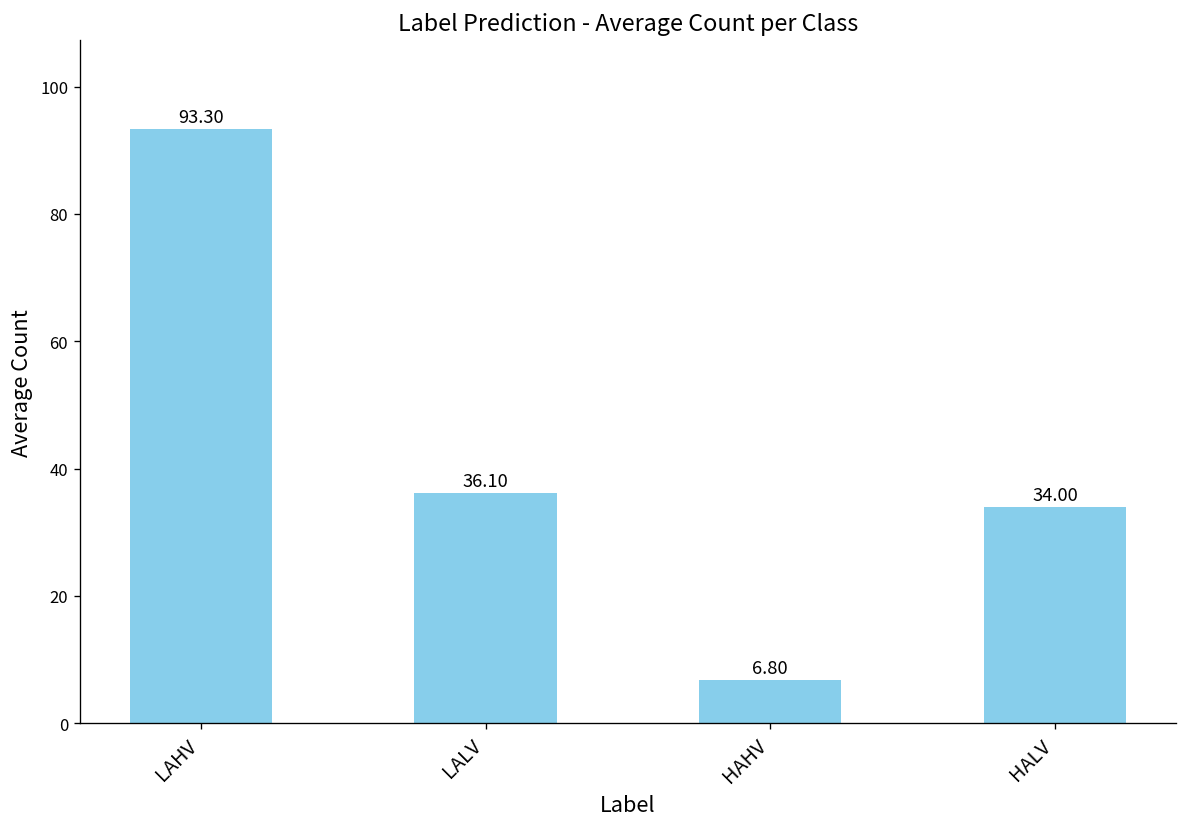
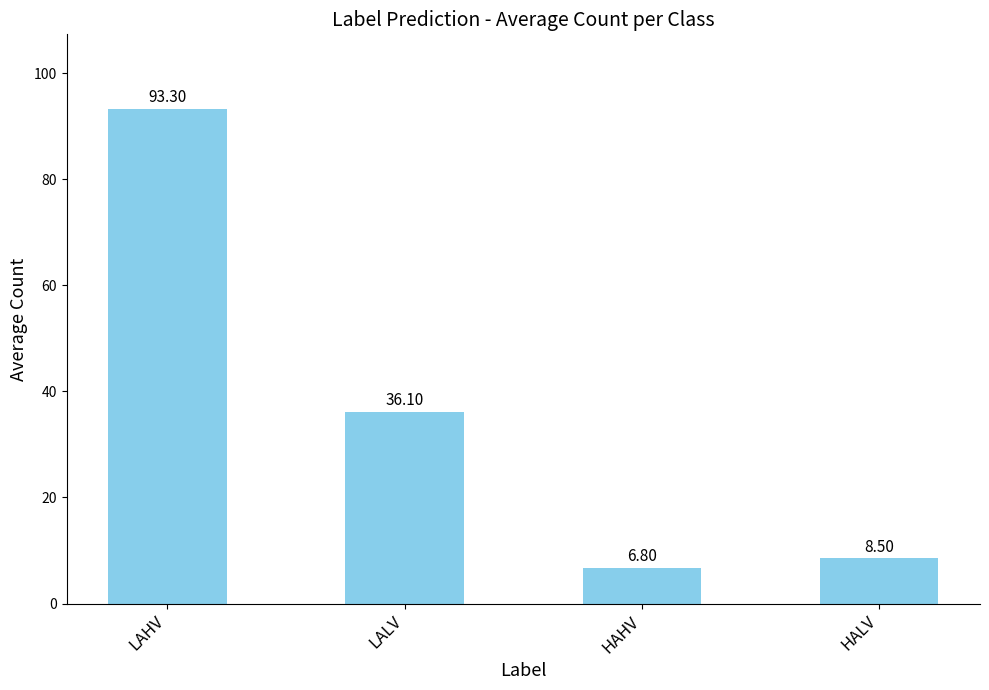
  {
    "LAHV": 93.30,
    "LALV": 36.10,
    "HAHV": 6.80,
-   "HALV": 34.00
+   "HALV": 8.50
  }
